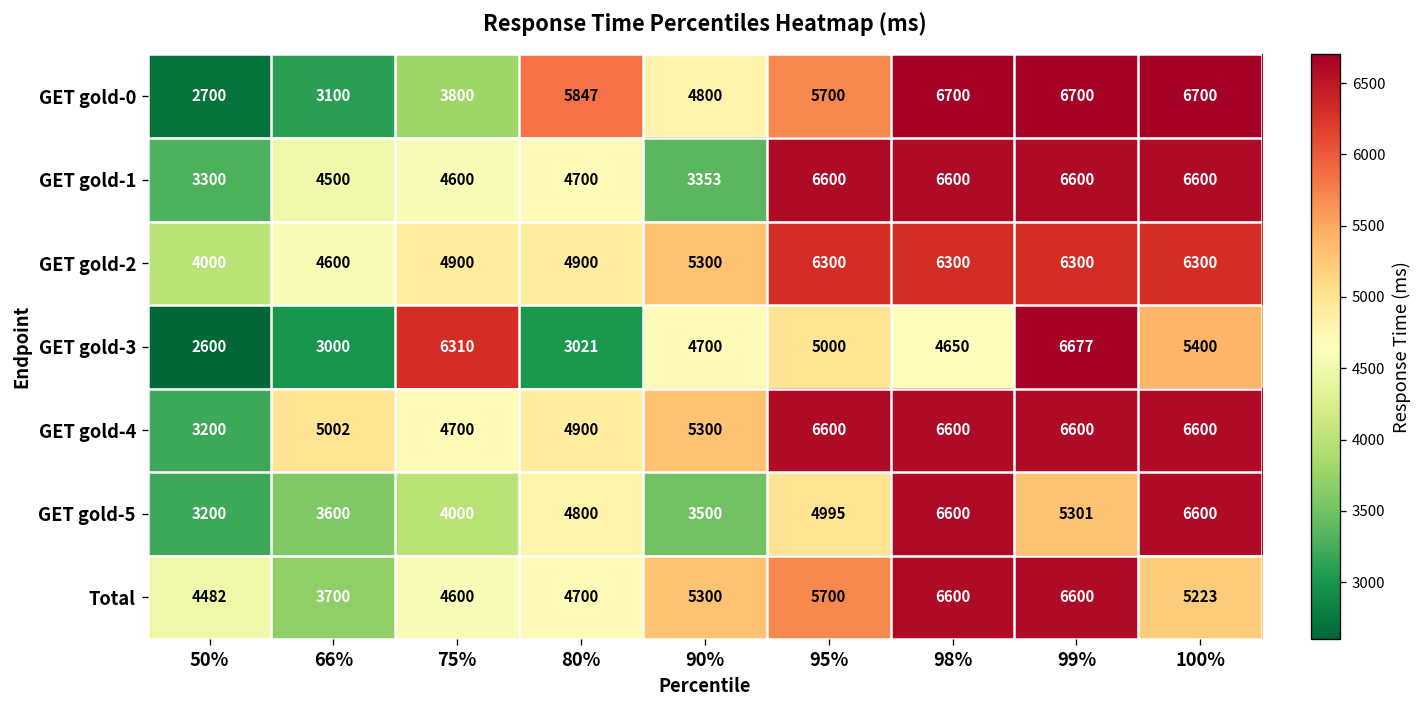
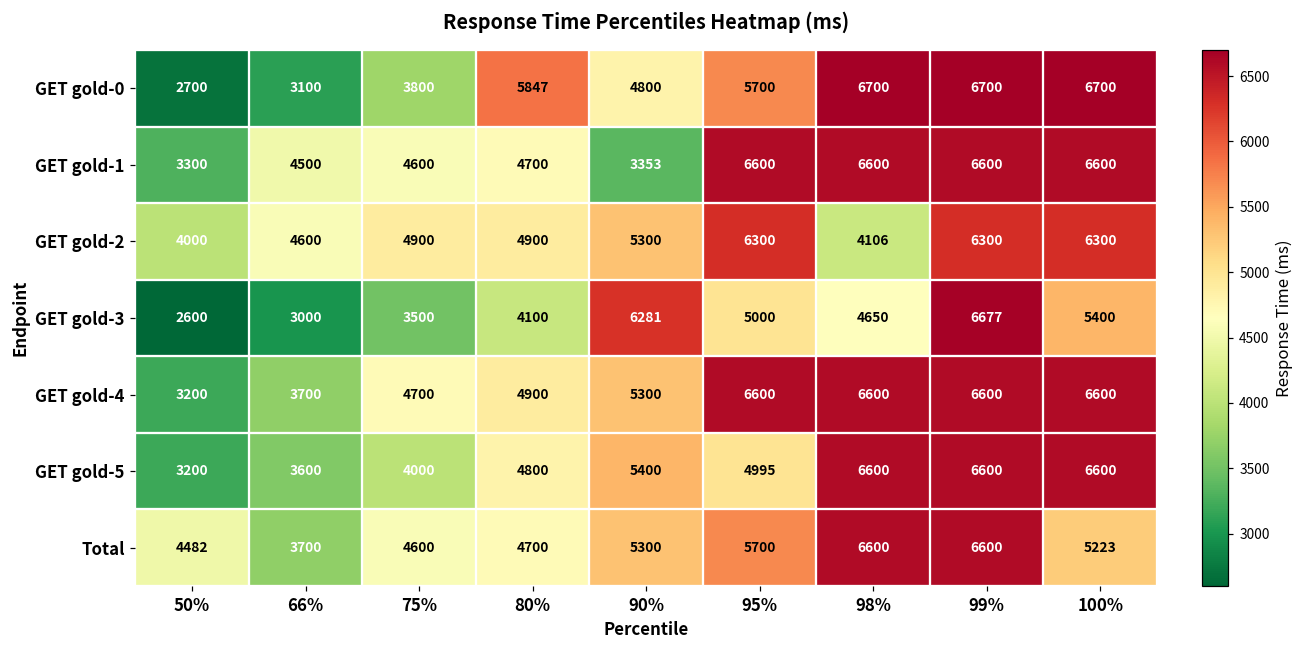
  {
    "GET gold-0": {
      "50%": 2700,
      "66%": 3100,
      "75%": 3800,
      "80%": 5847,
      "90%": 4800,
      "95%": 5700,
      "98%": 6700,
      "99%": 6700,
      "100%": 6700
    },
    "GET gold-1": {
      "50%": 3300,
      "66%": 4500,
      "75%": 4600,
      "80%": 4700,
      "90%": 3353,
      "95%": 6600,
      "98%": 6600,
      "99%": 6600,
      "100%": 6600
    },
    "GET gold-2": {
      "50%": 4000,
      "66%": 4600,
      "75%": 4900,
      "80%": 4900,
      "90%": 5300,
      "95%": 6300,
-     "98%": 6300,
+     "98%": 4106,
      "99%": 6300,
      "100%": 6300
    },
    "GET gold-3": {
      "50%": 2600,
      "66%": 3000,
-     "75%": 6310,
-     "80%": 3021,
-     "90%": 4700,
+     "75%": 3500,
+     "80%": 4100,
+     "90%": 6281,
      "95%": 5000,
      "98%": 4650,
      "99%": 6677,
      "100%": 5400
    },
    "GET gold-4": {
      "50%": 3200,
-     "66%": 5002,
+     "66%": 3700,
      "75%": 4700,
      "80%": 4900,
      "90%": 5300,
      "95%": 6600,
      "98%": 6600,
      "99%": 6600,
      "100%": 6600
    },
    "GET gold-5": {
      "50%": 3200,
      "66%": 3600,
      "75%": 4000,
      "80%": 4800,
-     "90%": 3500,
+     "90%": 5400,
      "95%": 4995,
      "98%": 6600,
-     "99%": 5301,
+     "99%": 6600,
      "100%": 6600
    },
    "Total": {
      "50%": 4482,
      "66%": 3700,
      "75%": 4600,
      "80%": 4700,
      "90%": 5300,
      "95%": 5700,
      "98%": 6600,
      "99%": 6600,
      "100%": 5223
    }
  }
